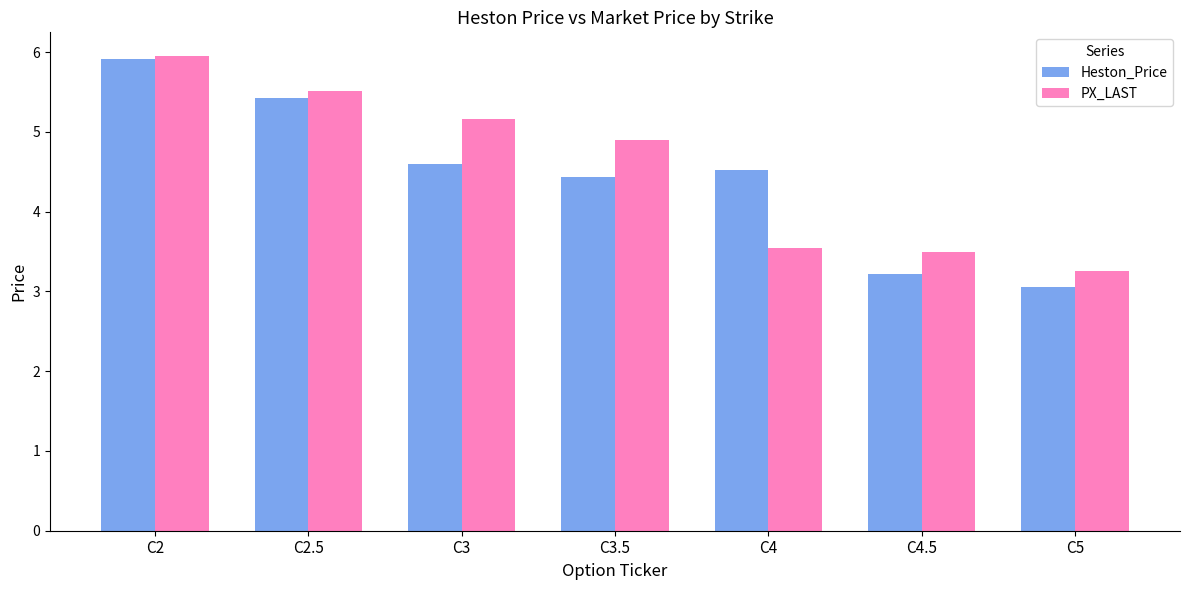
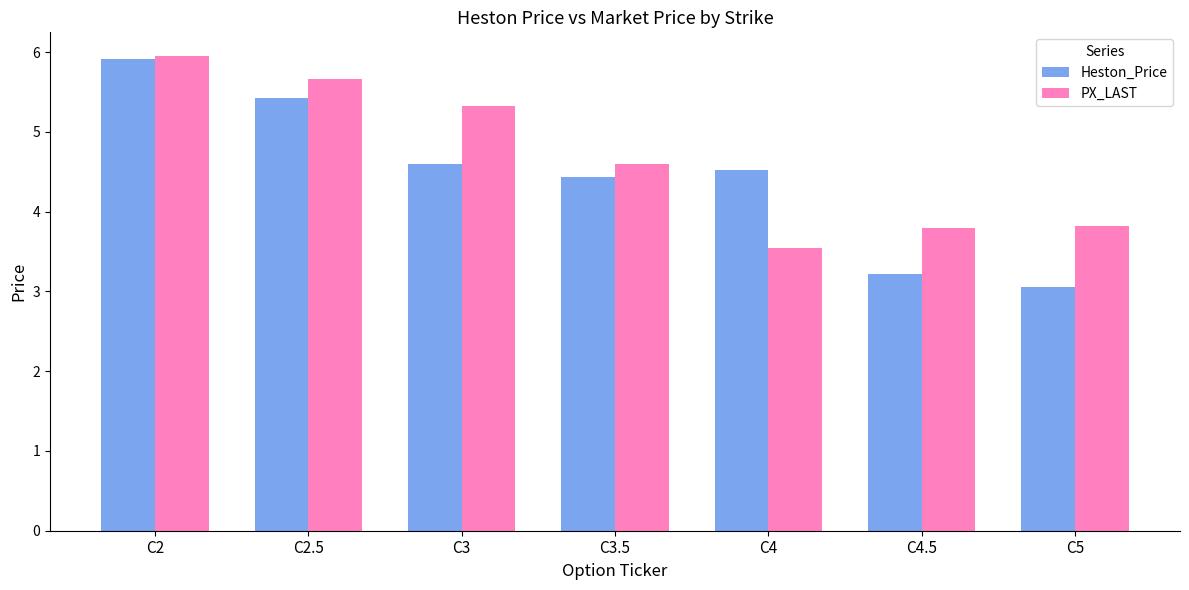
  {
    "Heston_Price": {
      "C2": 5.9,
      "C2.5": 5.4,
      "C3": 4.6,
      "C3.5": 4.4,
      "C4": 4.5,
      "C4.5": 3.2,
      "C5": 3.1
    },
    "PX_LAST": {
      "C2": 6.0,
-     "C2.5": 5.5,
-     "C3": 5.2,
-     "C3.5": 4.9,
+     "C2.5": 5.7,
+     "C3": 5.3,
+     "C3.5": 4.6,
      "C4": 3.6,
-     "C4.5": 3.5,
-     "C5": 3.3
+     "C4.5": 3.8,
+     "C5": 3.8
    }
  }
